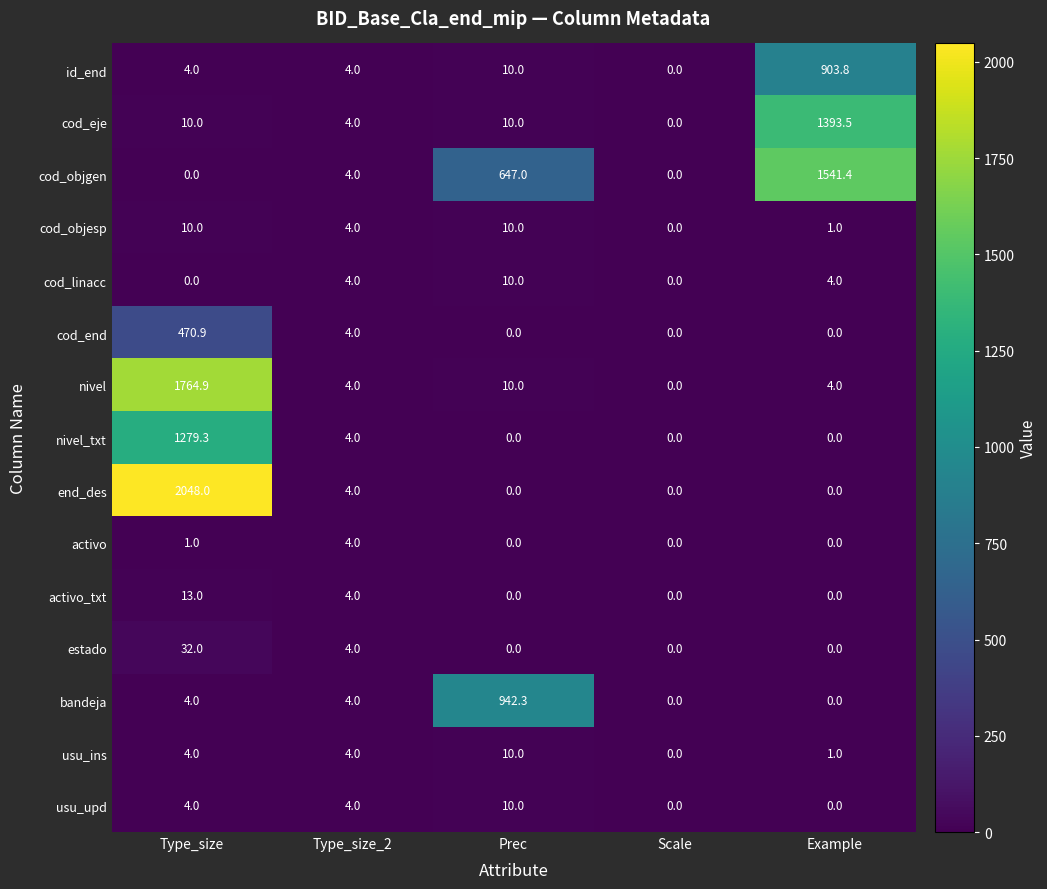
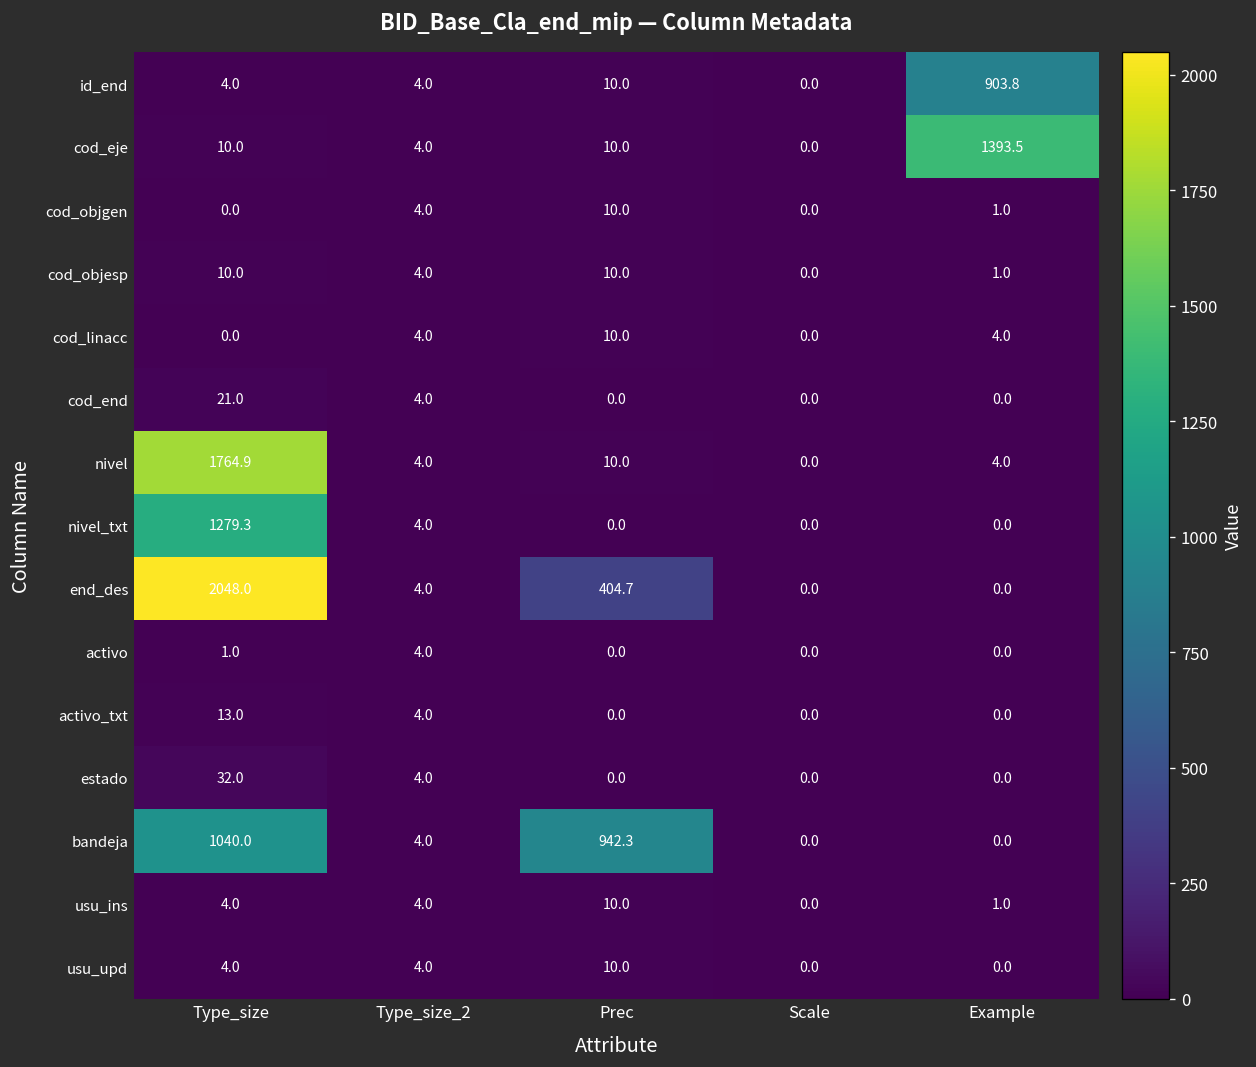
  {
    "id_end": {
      "Type_size": 4.0,
      "Type_size_2": 4.0,
      "Prec": 10.0,
      "Scale": 0.0,
      "Example": 903.8
    },
    "cod_eje": {
      "Type_size": 10.0,
      "Type_size_2": 4.0,
      "Prec": 10.0,
      "Scale": 0.0,
      "Example": 1393.5
    },
    "cod_objgen": {
      "Type_size": 0.0,
      "Type_size_2": 4.0,
-     "Prec": 647.0,
+     "Prec": 10.0,
      "Scale": 0.0,
-     "Example": 1541.4
+     "Example": 1.0
    },
    "cod_objesp": {
      "Type_size": 10.0,
      "Type_size_2": 4.0,
      "Prec": 10.0,
      "Scale": 0.0,
      "Example": 1.0
    },
    "cod_linacc": {
      "Type_size": 0.0,
      "Type_size_2": 4.0,
      "Prec": 10.0,
      "Scale": 0.0,
      "Example": 4.0
    },
    "cod_end": {
-     "Type_size": 470.9,
+     "Type_size": 21.0,
      "Type_size_2": 4.0,
      "Prec": 0.0,
      "Scale": 0.0,
      "Example": 0.0
    },
    "nivel": {
      "Type_size": 1764.9,
      "Type_size_2": 4.0,
      "Prec": 10.0,
      "Scale": 0.0,
      "Example": 4.0
    },
    "nivel_txt": {
      "Type_size": 1279.3,
      "Type_size_2": 4.0,
      "Prec": 0.0,
      "Scale": 0.0,
      "Example": 0.0
    },
    "end_des": {
      "Type_size": 2048.0,
      "Type_size_2": 4.0,
-     "Prec": 0.0,
+     "Prec": 404.7,
      "Scale": 0.0,
      "Example": 0.0
    },
    "activo": {
      "Type_size": 1.0,
      "Type_size_2": 4.0,
      "Prec": 0.0,
      "Scale": 0.0,
      "Example": 0.0
    },
    "activo_txt": {
      "Type_size": 13.0,
      "Type_size_2": 4.0,
      "Prec": 0.0,
      "Scale": 0.0,
      "Example": 0.0
    },
    "estado": {
      "Type_size": 32.0,
      "Type_size_2": 4.0,
      "Prec": 0.0,
      "Scale": 0.0,
      "Example": 0.0
    },
    "bandeja": {
-     "Type_size": 4.0,
+     "Type_size": 1040.0,
      "Type_size_2": 4.0,
      "Prec": 942.3,
      "Scale": 0.0,
      "Example": 0.0
    },
    "usu_ins": {
      "Type_size": 4.0,
      "Type_size_2": 4.0,
      "Prec": 10.0,
      "Scale": 0.0,
      "Example": 1.0
    },
    "usu_upd": {
      "Type_size": 4.0,
      "Type_size_2": 4.0,
      "Prec": 10.0,
      "Scale": 0.0,
      "Example": 0.0
    }
  }
